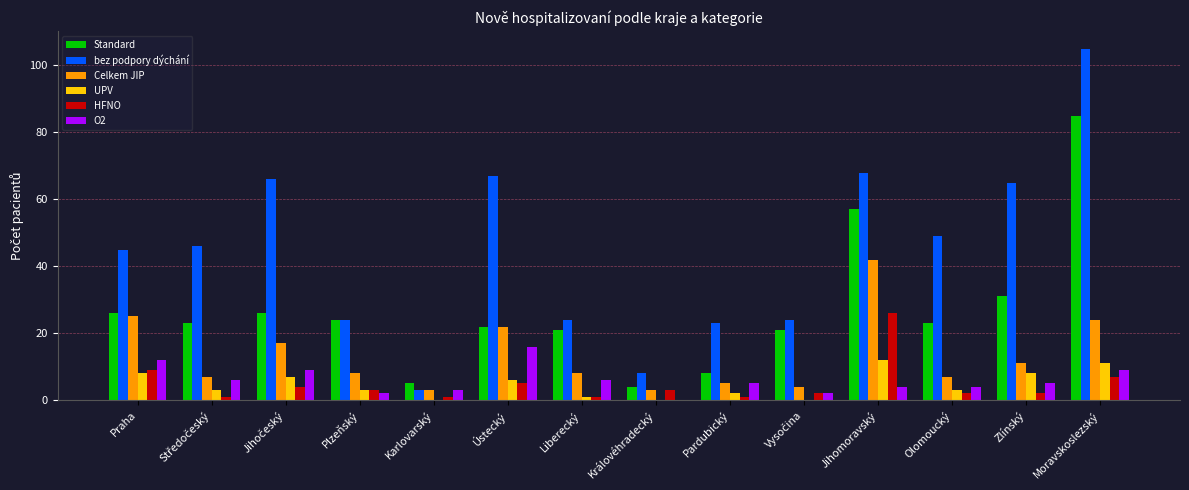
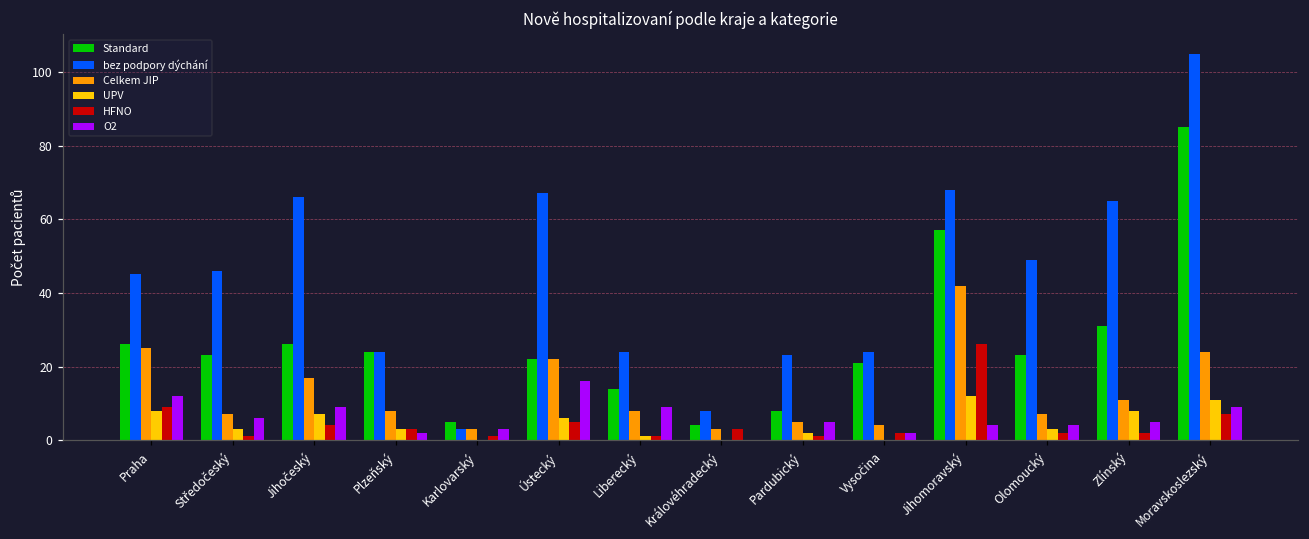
  {
    "Standard": {
      "Praha": 26,
      "Středočeský": 23,
      "Jihočeský": 26,
      "Plzeňský": 24,
      "Karlovarský": 5,
      "Ústecký": 22,
-     "Liberecký": 21,
+     "Liberecký": 14,
      "Královéhradecký": 4,
      "Pardubický": 8,
      "Vysočina": 21,
      "Jihomoravský": 57,
      "Olomoucký": 23,
      "Zlínský": 31,
      "Moravskoslezský": 85
    },
    "bez podpory dýchání": {
      "Praha": 45,
      "Středočeský": 46,
      "Jihočeský": 66,
      "Plzeňský": 24,
      "Karlovarský": 3,
      "Ústecký": 67,
      "Liberecký": 24,
      "Královéhradecký": 8,
      "Pardubický": 23,
      "Vysočina": 24,
      "Jihomoravský": 68,
      "Olomoucký": 49,
      "Zlínský": 65,
      "Moravskoslezský": 105
    },
    "HFNO": {
      "Praha": 9,
      "Středočeský": 1,
      "Jihočeský": 4,
      "Plzeňský": 3,
      "Karlovarský": 1,
      "Ústecký": 5,
      "Liberecký": 1,
      "Královéhradecký": 3,
      "Pardubický": 1,
      "Vysočina": 2,
      "Jihomoravský": 26,
      "Olomoucký": 2,
      "Zlínský": 2,
      "Moravskoslezský": 7
    },
    "O2": {
      "Praha": 12,
      "Středočeský": 6,
      "Jihočeský": 9,
      "Plzeňský": 2,
      "Karlovarský": 3,
      "Ústecký": 16,
-     "Liberecký": 6,
+     "Liberecký": 9,
      "Královéhradecký": 0,
      "Pardubický": 5,
      "Vysočina": 2,
      "Jihomoravský": 4,
      "Olomoucký": 4,
      "Zlínský": 5,
      "Moravskoslezský": 9
    }
  }
